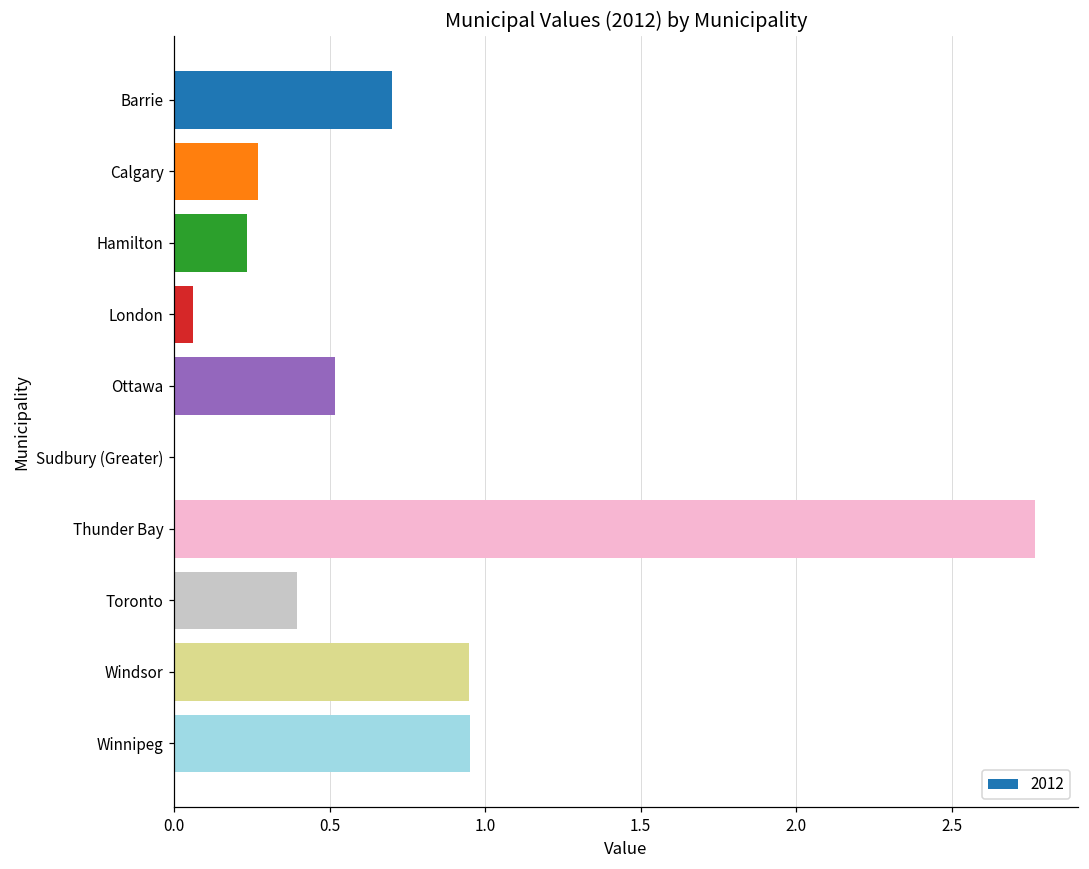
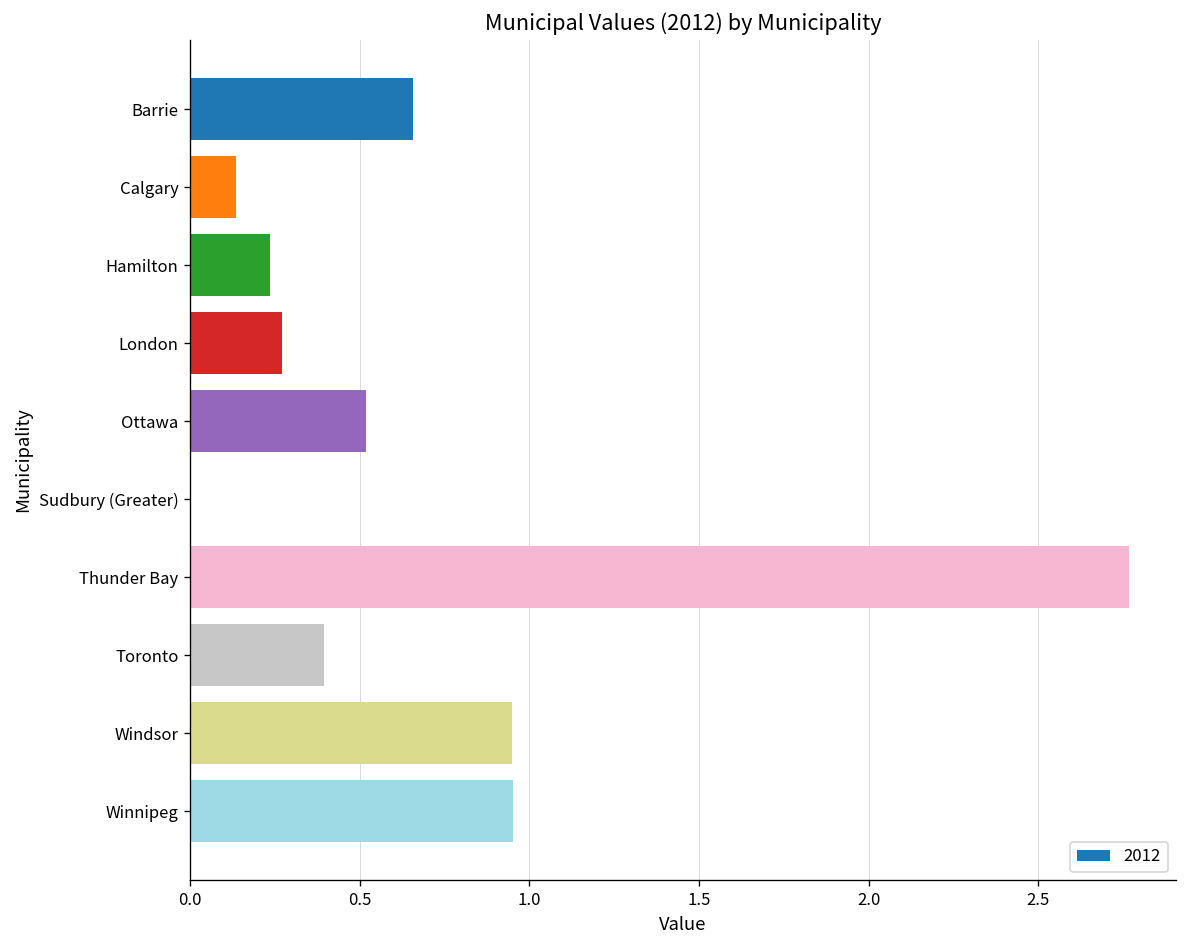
  {
-   "Barrie": 0.70,
-   "Calgary": 0.27,
+   "Barrie": 0.66,
+   "Calgary": 0.14,
    "Hamilton": 0.24,
-   "London": 0.06,
+   "London": 0.27,
    "Ottawa": 0.52,
    "Sudbury (Greater)": 0.00,
    "Thunder Bay": 2.77,
    "Toronto": 0.39,
    "Windsor": 0.95,
    "Winnipeg": 0.95
  }
